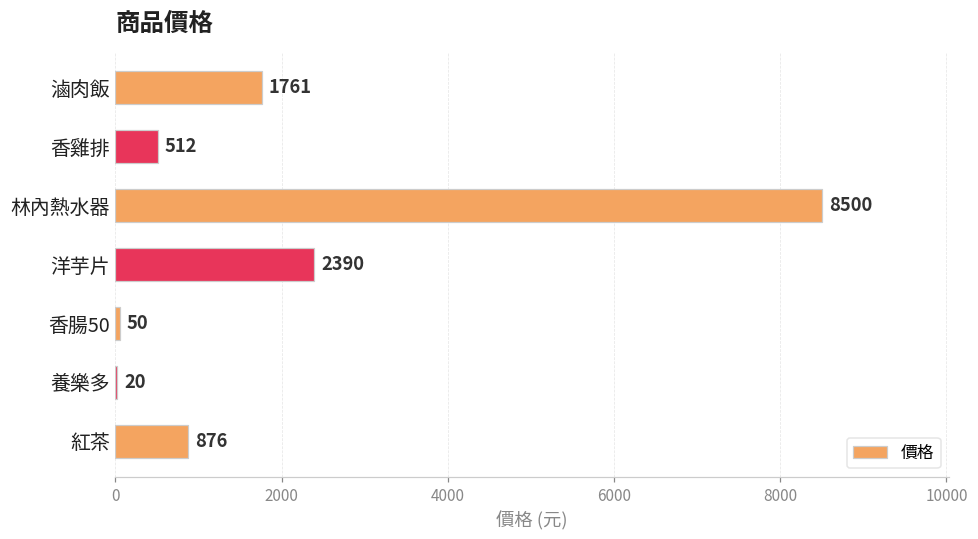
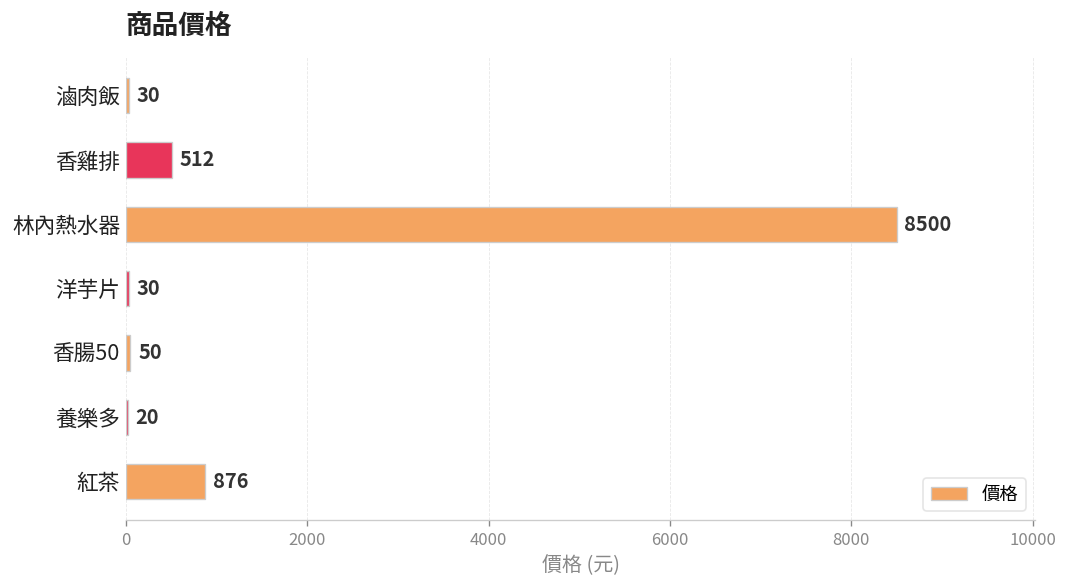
  {
-   "滷肉飯": 1761,
+   "滷肉飯": 30,
    "香雞排": 512,
    "林內熱水器": 8500,
-   "洋芋片": 2390,
+   "洋芋片": 30,
    "香腸50": 50,
    "養樂多": 20,
    "紅茶": 876
  }
